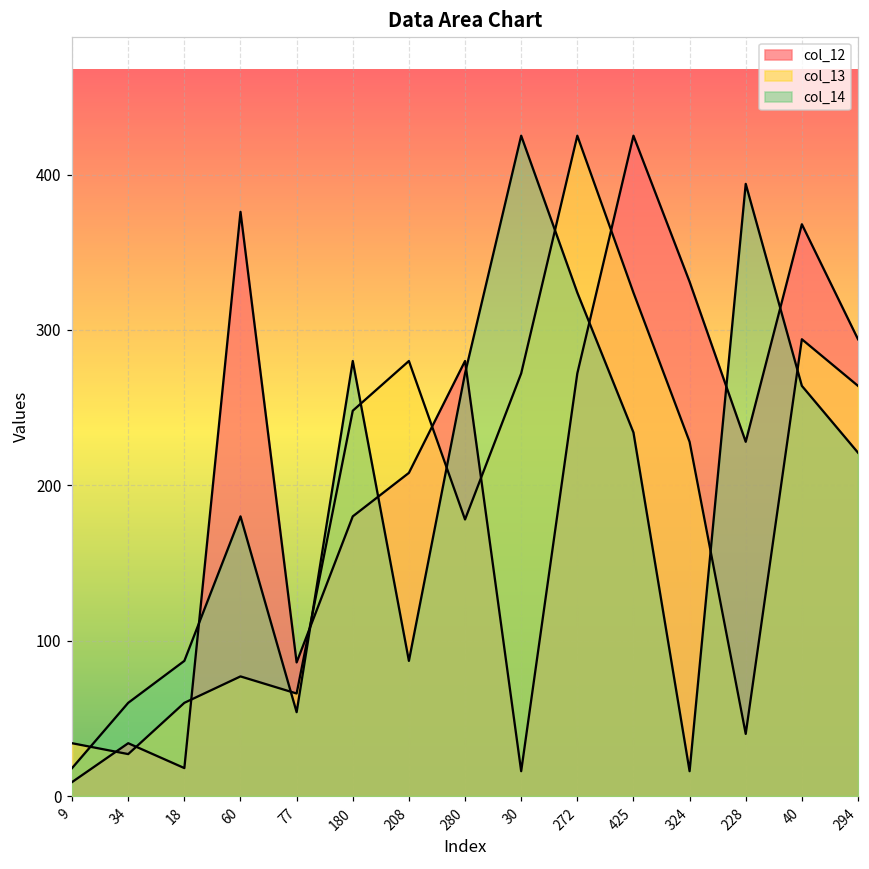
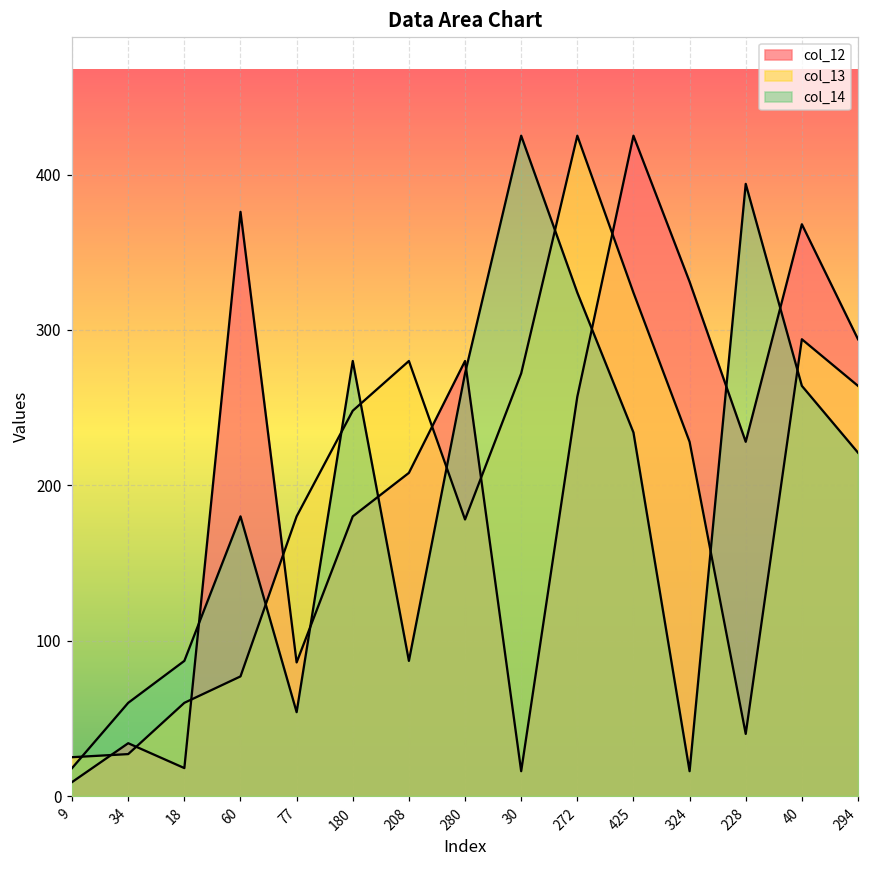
  {
    "col_12": {
      "9": 9,
      "34": 34,
      "18": 18,
      "60": 376,
      "77": 86,
      "180": 180,
      "208": 208,
      "280": 280,
      "30": 16,
-     "272": 272,
+     "272": 257,
      "425": 425,
      "324": 331,
      "228": 228,
      "40": 368,
      "294": 294
    },
    "col_13": {
-     "9": 34,
+     "9": 25,
      "34": 27,
      "18": 60,
      "60": 77,
-     "77": 66,
+     "77": 180,
      "180": 248,
      "208": 280,
      "280": 178,
      "30": 272,
      "272": 425,
      "425": 324,
      "324": 228,
      "228": 40,
      "40": 294,
      "294": 264
    },
    "col_14": {
      "9": 18,
      "34": 60,
      "18": 87,
      "60": 180,
      "77": 54,
      "180": 280,
      "208": 87,
      "280": 272,
      "30": 425,
      "272": 324,
      "425": 234,
      "324": 16,
      "228": 394,
      "40": 264,
      "294": 221
    }
  }
